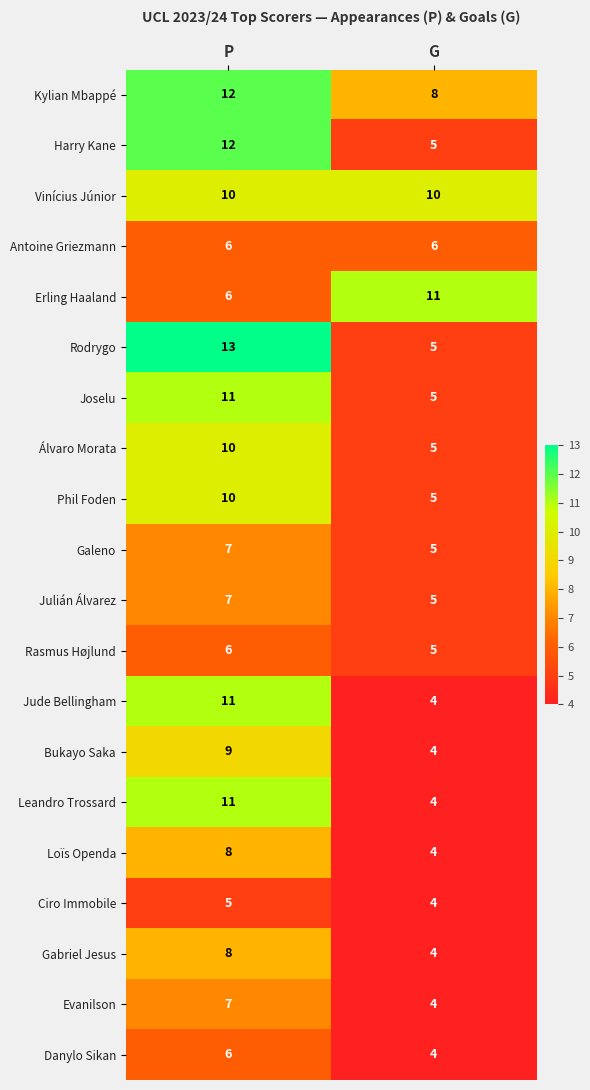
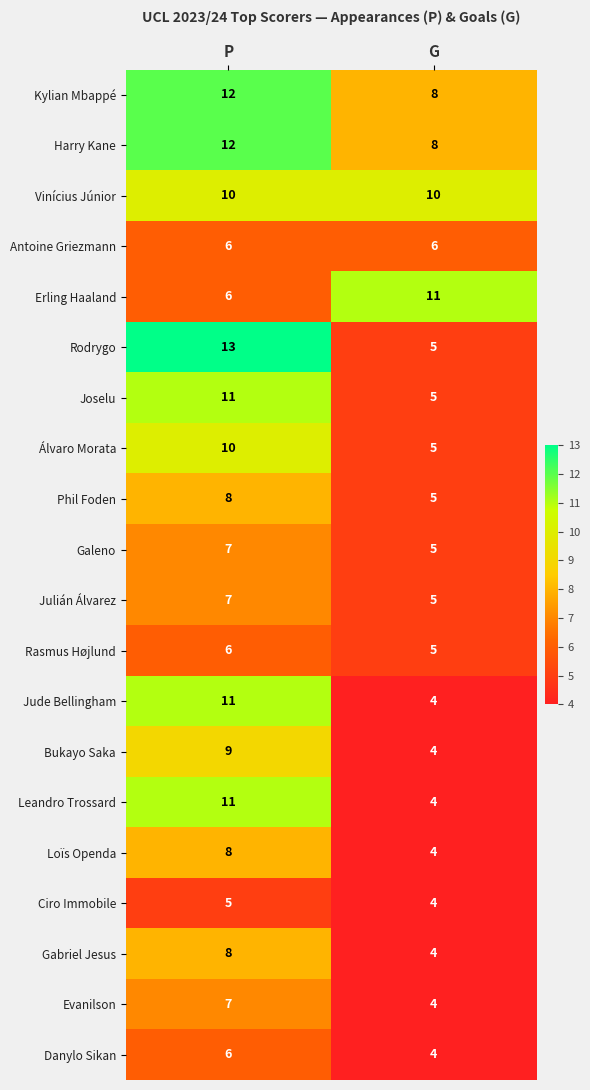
  {
    "Kylian Mbappé": {
      "P": 12,
      "G": 8
    },
    "Harry Kane": {
      "P": 12,
-     "G": 5
+     "G": 8
    },
    "Vinícius Júnior": {
      "P": 10,
      "G": 10
    },
    "Antoine Griezmann": {
      "P": 6,
      "G": 6
    },
    "Erling Haaland": {
      "P": 6,
      "G": 11
    },
    "Rodrygo": {
      "P": 13,
      "G": 5
    },
    "Joselu": {
      "P": 11,
      "G": 5
    },
    "Álvaro Morata": {
      "P": 10,
      "G": 5
    },
    "Phil Foden": {
-     "P": 10,
+     "P": 8,
      "G": 5
    },
    "Galeno": {
      "P": 7,
      "G": 5
    },
    "Julián Álvarez": {
      "P": 7,
      "G": 5
    },
    "Rasmus Højlund": {
      "P": 6,
      "G": 5
    },
    "Jude Bellingham": {
      "P": 11,
      "G": 4
    },
    "Bukayo Saka": {
      "P": 9,
      "G": 4
    },
    "Leandro Trossard": {
      "P": 11,
      "G": 4
    },
    "Loïs Openda": {
      "P": 8,
      "G": 4
    },
    "Ciro Immobile": {
      "P": 5,
      "G": 4
    },
    "Gabriel Jesus": {
      "P": 8,
      "G": 4
    },
    "Evanilson": {
      "P": 7,
      "G": 4
    },
    "Danylo Sikan": {
      "P": 6,
      "G": 4
    }
  }
